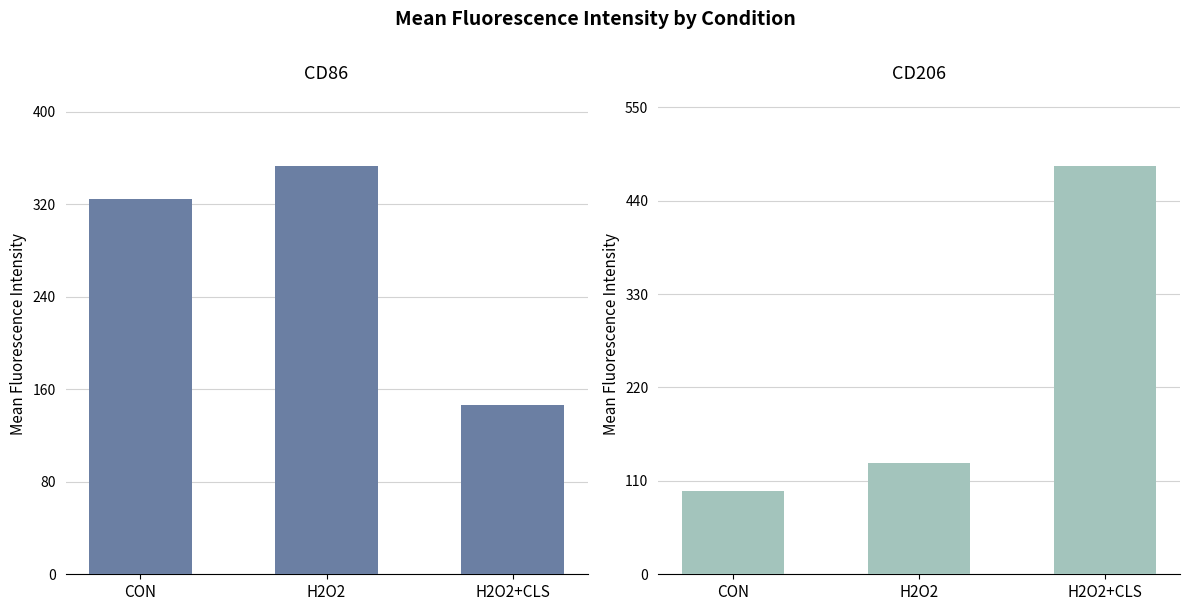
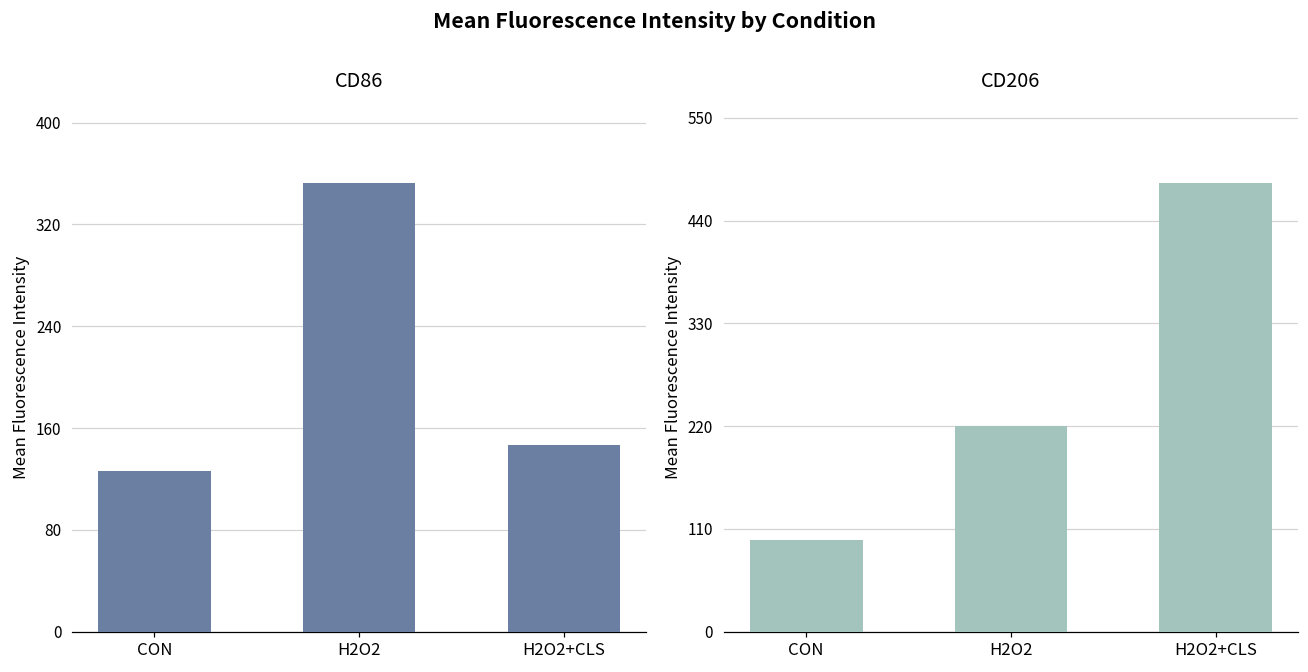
  {
    "CD86": {
-     "CON": 325,
+     "CON": 126,
      "H2O2": 353,
      "H2O2+CLS": 146
    },
    "CD206": {
      "CON": 100,
-     "H2O2": 130,
+     "H2O2": 220,
      "H2O2+CLS": 480
    }
  }
